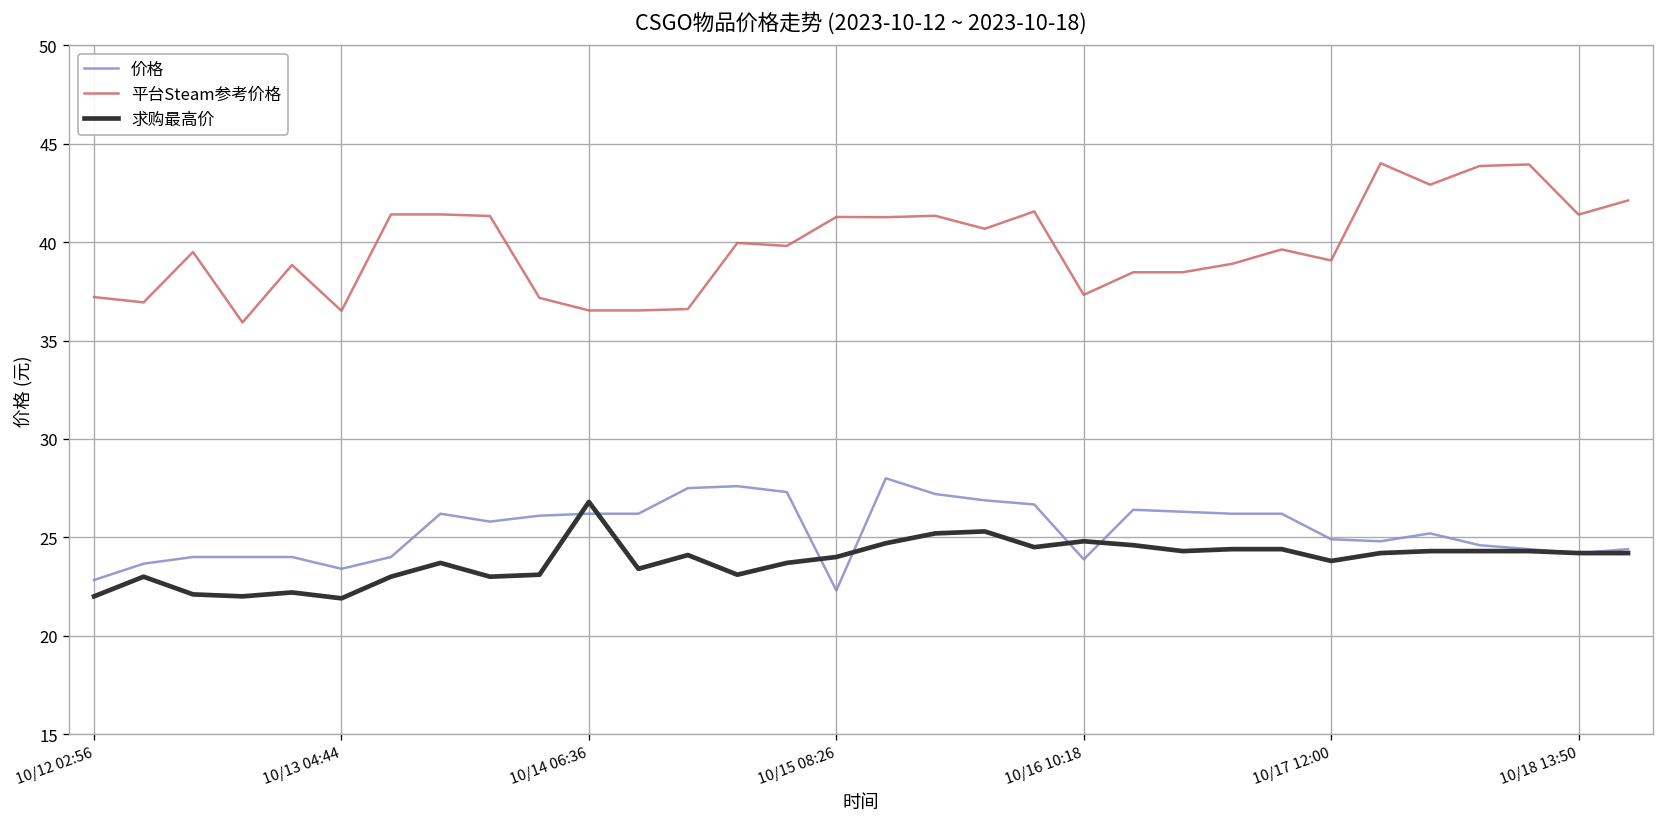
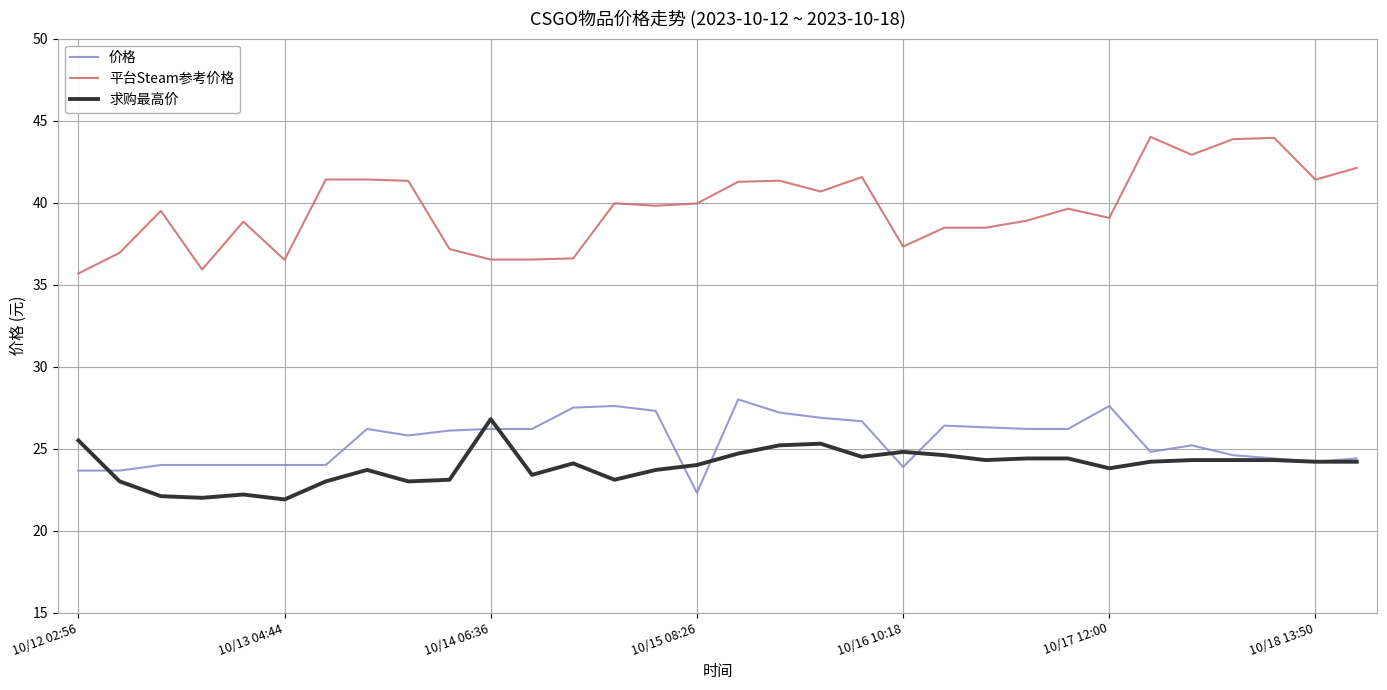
  {
    "价格": {
-     "10/12 02:56": 22.8,
-     "10/13 04:44": 23.4,
+     "10/12 02:56": 23.7,
+     "10/13 04:44": 24.0,
      "10/14 06:36": 26.2,
      "10/15 08:26": 22.3,
      "10/16 10:18": 23.9,
-     "10/17 12:00": 24.9
+     "10/17 12:00": 27.6
    },
    "平台Steam参考价格": {
-     "10/12 02:56": 37.2,
+     "10/12 02:56": 35.7,
      "10/13 04:44": 36.5,
      "10/14 06:36": 36.5,
-     "10/15 08:26": 41.3,
+     "10/15 08:26": 40.0,
      "10/16 10:18": 37.3,
      "10/17 12:00": 39.1,
      "10/18 13:50": 41.4
    },
    "求购最高价": {
-     "10/12 02:56": 22.0,
+     "10/12 02:56": 25.5,
      "10/13 04:44": 21.9,
      "10/14 06:36": 26.8,
      "10/15 08:26": 24.0,
      "10/16 10:18": 24.8,
      "10/17 12:00": 23.8
    }
  }
